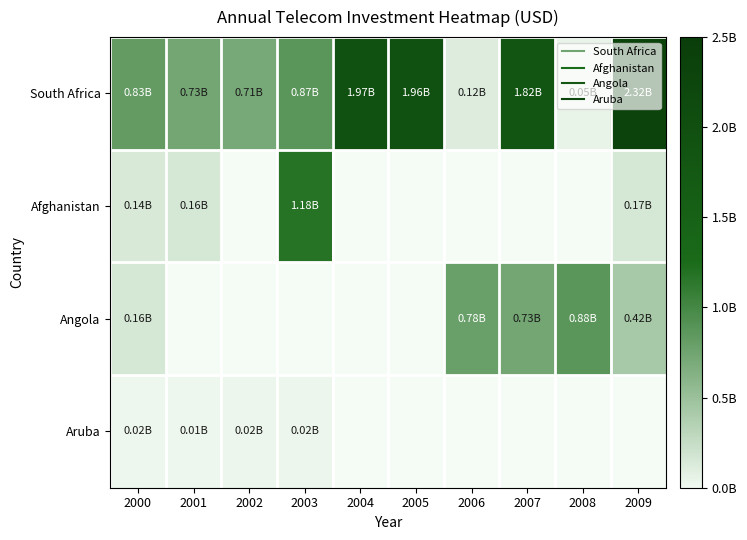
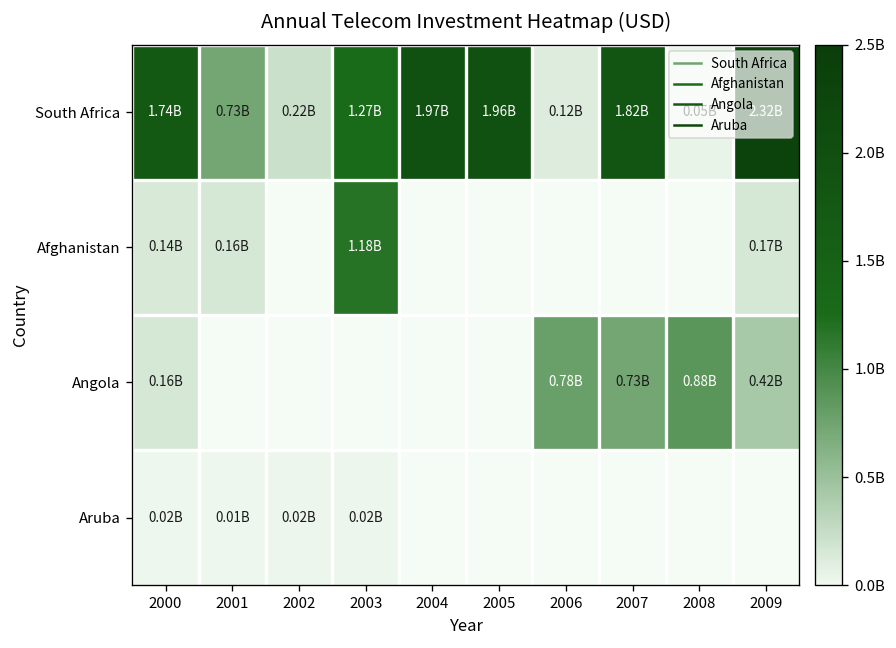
  {
    "South Africa": {
-     "2000": "0.83B",
+     "2000": "1.74B",
      "2001": "0.73B",
-     "2002": "0.71B",
-     "2003": "0.87B",
+     "2002": "0.22B",
+     "2003": "1.27B",
      "2004": "1.97B",
      "2005": "1.96B",
      "2006": "0.12B",
      "2007": "1.82B"
    },
    "Afghanistan": {
      "2000": "0.14B",
      "2001": "0.16B",
      "2003": "1.18B",
      "2009": "0.17B"
    },
    "Angola": {
      "2000": "0.16B",
      "2006": "0.78B",
      "2007": "0.73B",
      "2008": "0.88B",
      "2009": "0.42B"
    },
    "Aruba": {
      "2000": "0.02B",
      "2001": "0.01B",
      "2002": "0.02B",
      "2003": "0.02B"
    }
  }
